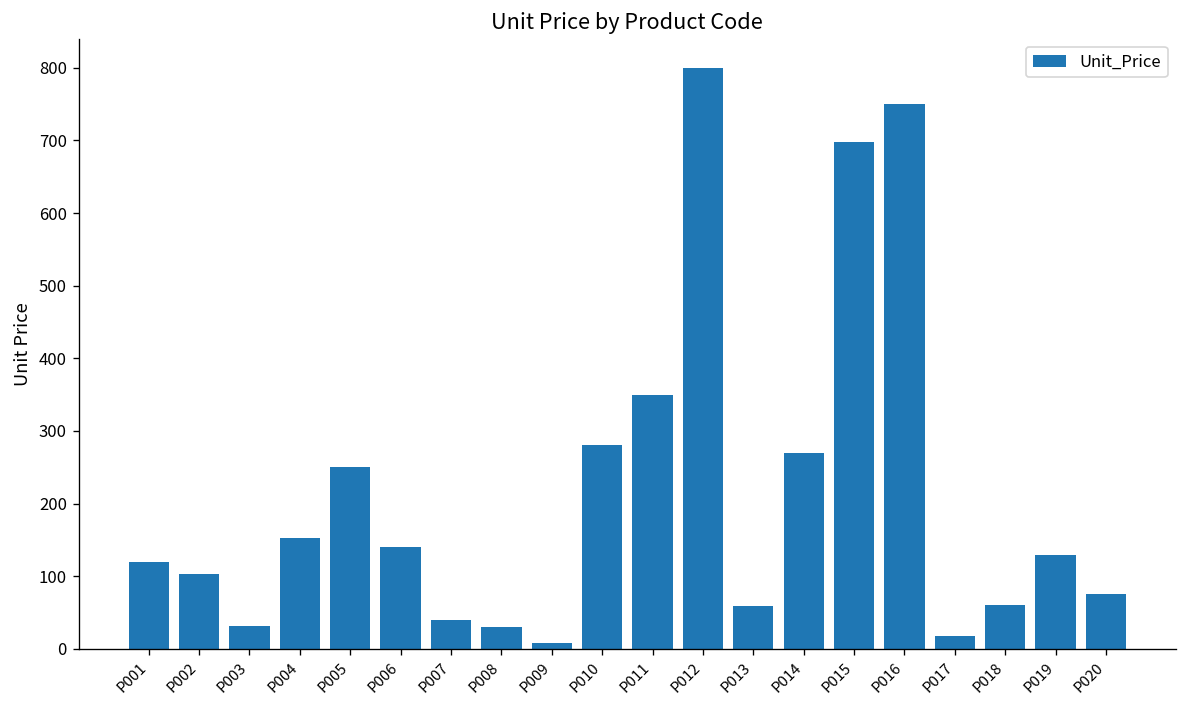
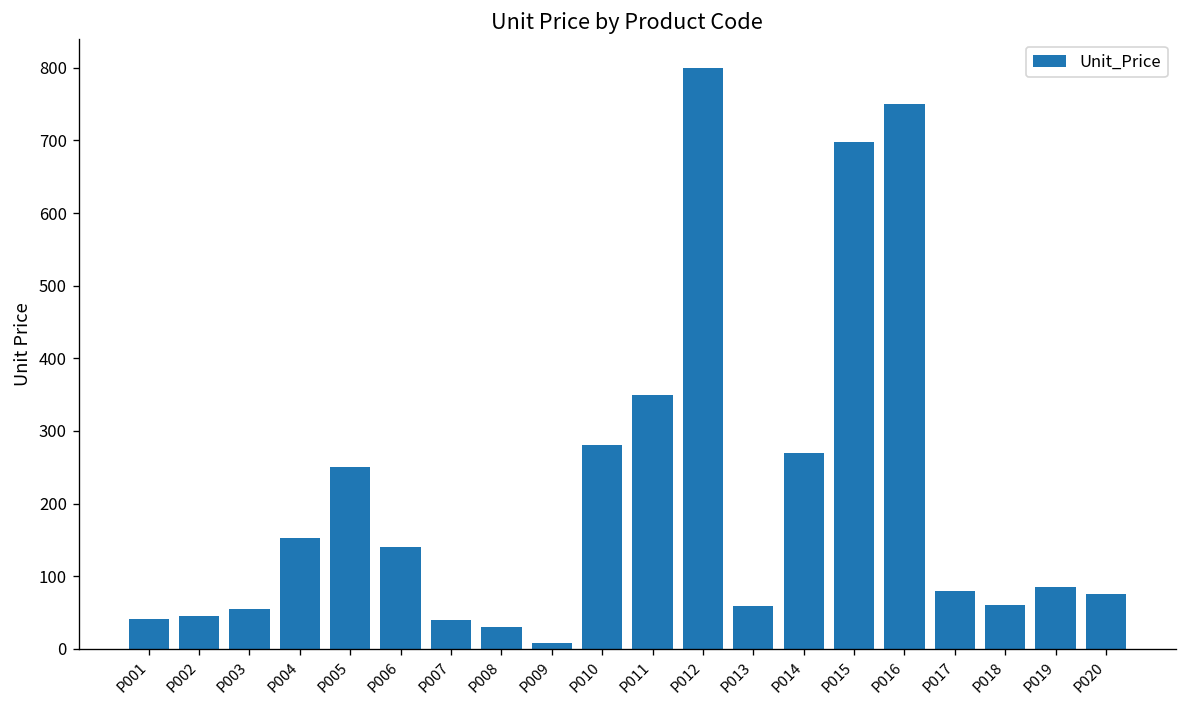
  {
-   "P001": 120,
-   "P002": 100,
-   "P003": 30,
+   "P001": 40,
+   "P002": 50,
+   "P003": 60,
    "P004": 150,
    "P005": 250,
    "P006": 140,
    "P007": 40,
    "P008": 30,
    "P009": 10,
    "P010": 280,
    "P011": 350,
    "P012": 800,
    "P013": 60,
    "P014": 270,
    "P015": 700,
    "P016": 750,
-   "P017": 20,
+   "P017": 80,
    "P018": 60,
-   "P019": 130,
+   "P019": 90,
    "P020": 80
  }
